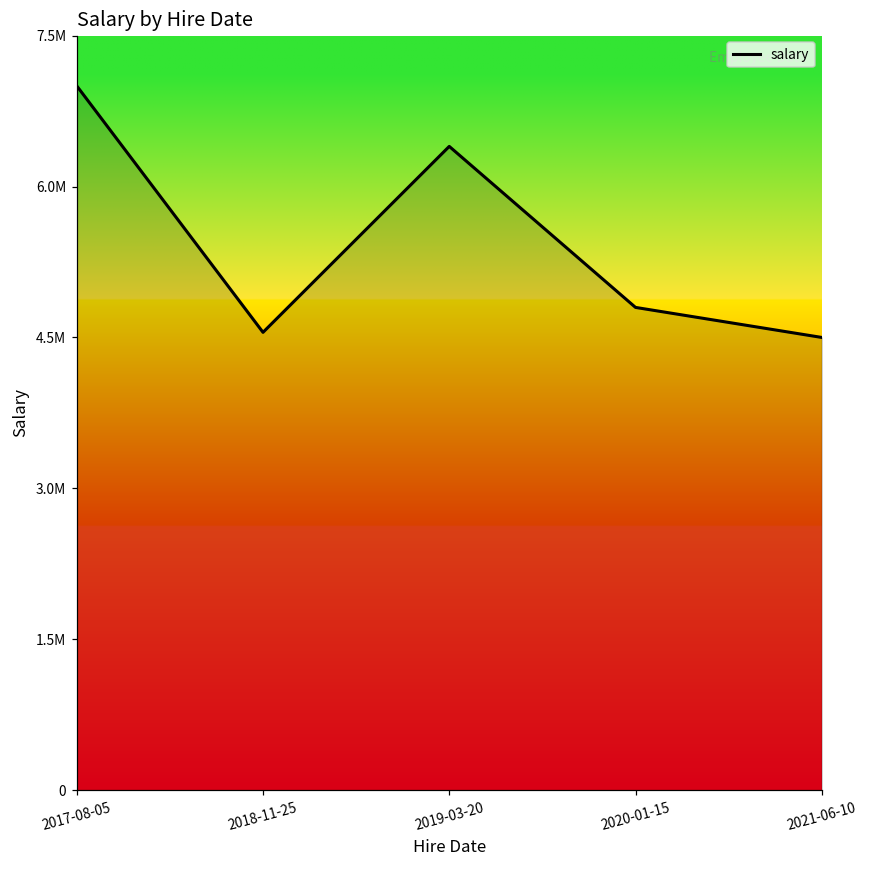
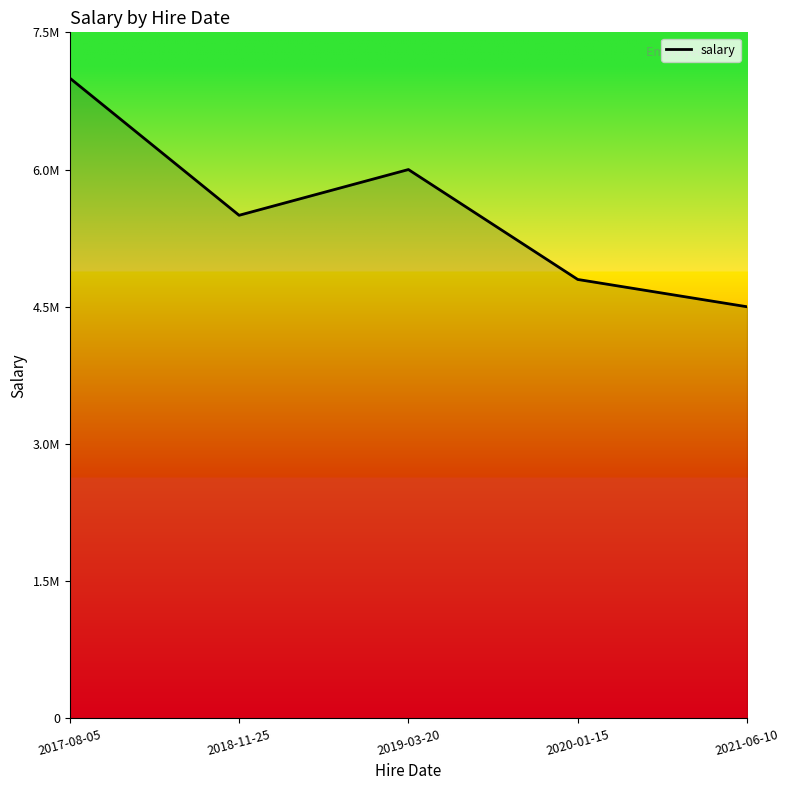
  {
    "2017-08-05": 7000000,
-   "2018-11-25": 4600000,
-   "2019-03-20": 6400000,
+   "2018-11-25": 5500000,
+   "2019-03-20": 6000000,
    "2020-01-15": 4800000,
    "2021-06-10": 4500000
  }
